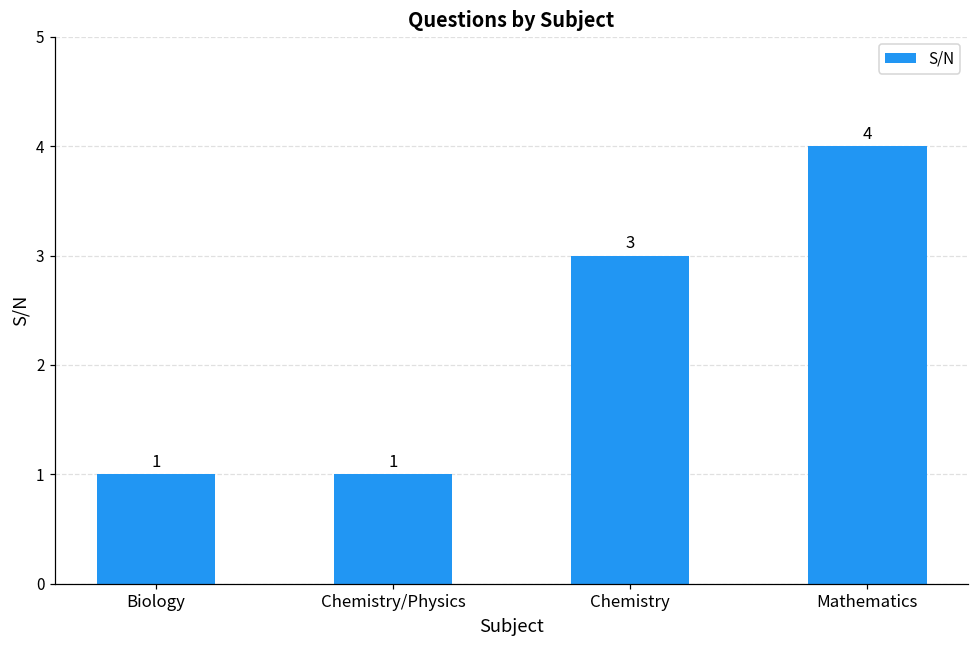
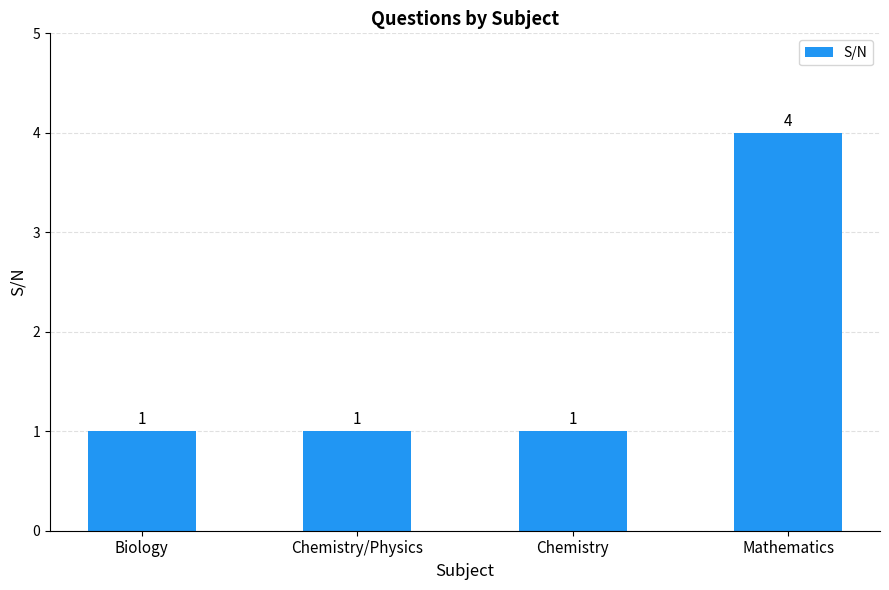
  {
    "Biology": 1,
    "Chemistry/Physics": 1,
-   "Chemistry": 3,
+   "Chemistry": 1,
    "Mathematics": 4
  }
